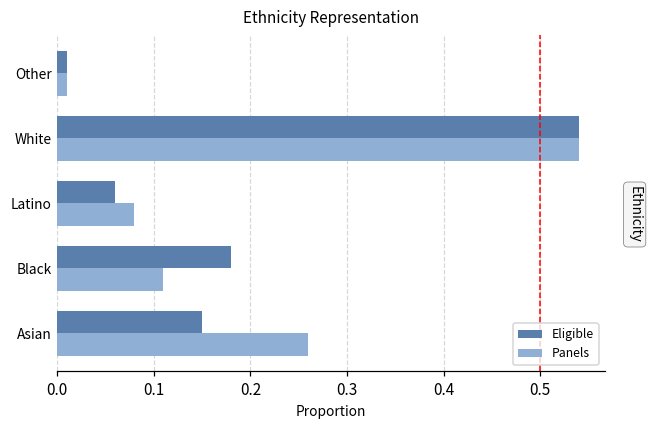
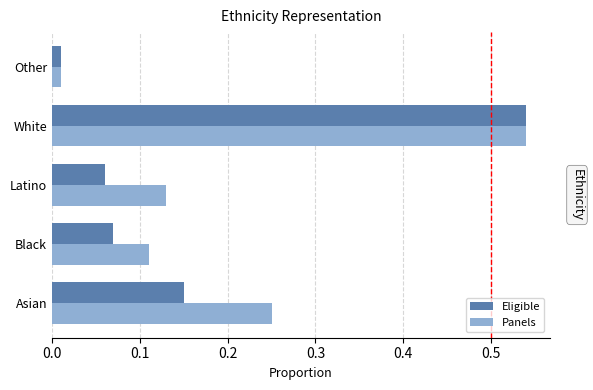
  {
    "Eligible": {
      "Other": 0.01,
      "White": 0.54,
      "Latino": 0.06,
-     "Black": 0.18,
+     "Black": 0.07,
      "Asian": 0.15
    },
    "Panels": {
      "Other": 0.01,
      "White": 0.54,
-     "Latino": 0.08,
+     "Latino": 0.13,
      "Black": 0.11,
-     "Asian": 0.26
+     "Asian": 0.25
    }
  }
